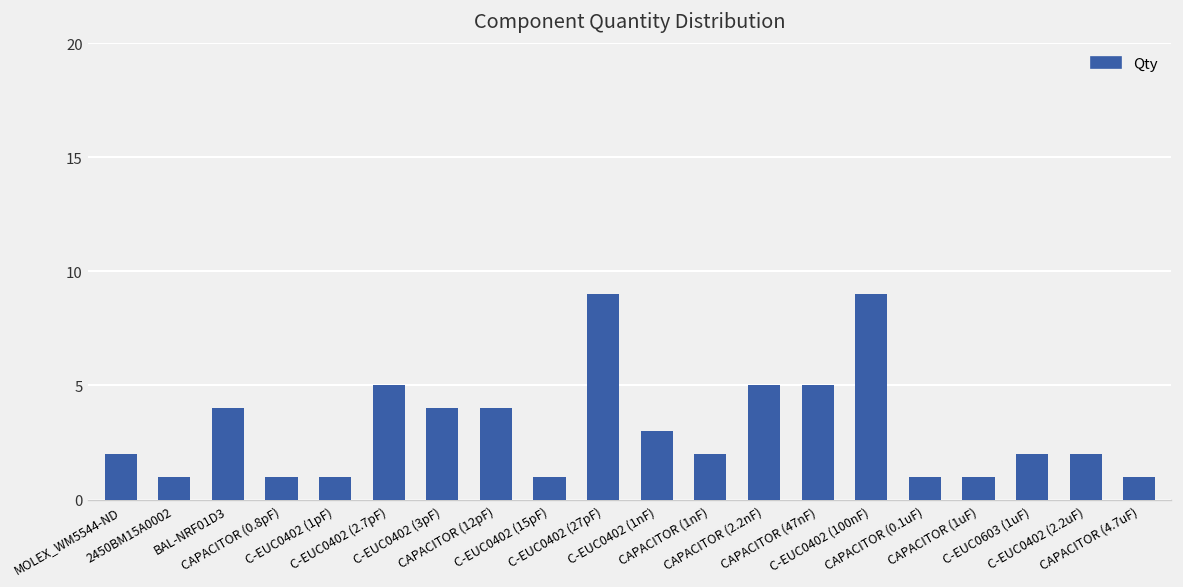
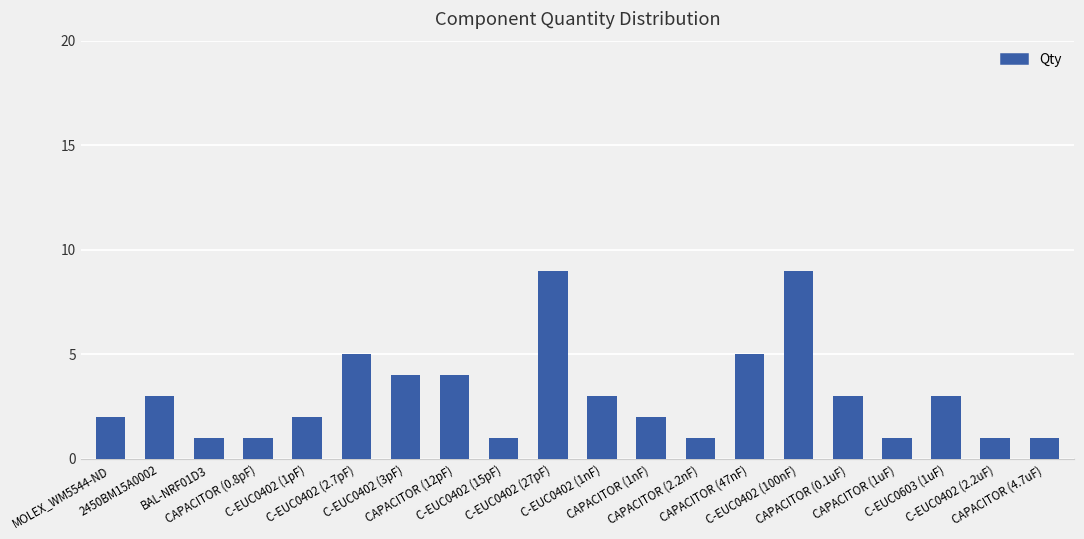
  {
    "MOLEX_WM5544-ND": 2,
-   "2450BM15A0002": 1,
-   "BAL-NRF01D3": 4,
+   "2450BM15A0002": 3,
+   "BAL-NRF01D3": 1,
    "CAPACITOR (0.8pF)": 1,
-   "C-EUC0402 (1pF)": 1,
+   "C-EUC0402 (1pF)": 2,
    "C-EUC0402 (2.7pF)": 5,
    "C-EUC0402 (3pF)": 4,
    "CAPACITOR (12pF)": 4,
    "C-EUC0402 (15pF)": 1,
    "C-EUC0402 (27pF)": 9,
    "C-EUC0402 (1nF)": 3,
    "CAPACITOR (1nF)": 2,
-   "CAPACITOR (2.2nF)": 5,
+   "CAPACITOR (2.2nF)": 1,
    "CAPACITOR (47nF)": 5,
    "C-EUC0402 (100nF)": 9,
-   "CAPACITOR (0.1uF)": 1,
+   "CAPACITOR (0.1uF)": 3,
    "CAPACITOR (1uF)": 1,
-   "C-EUC0603 (1uF)": 2,
-   "C-EUC0402 (2.2uF)": 2,
+   "C-EUC0603 (1uF)": 3,
+   "C-EUC0402 (2.2uF)": 1,
    "CAPACITOR (4.7uF)": 1
  }
